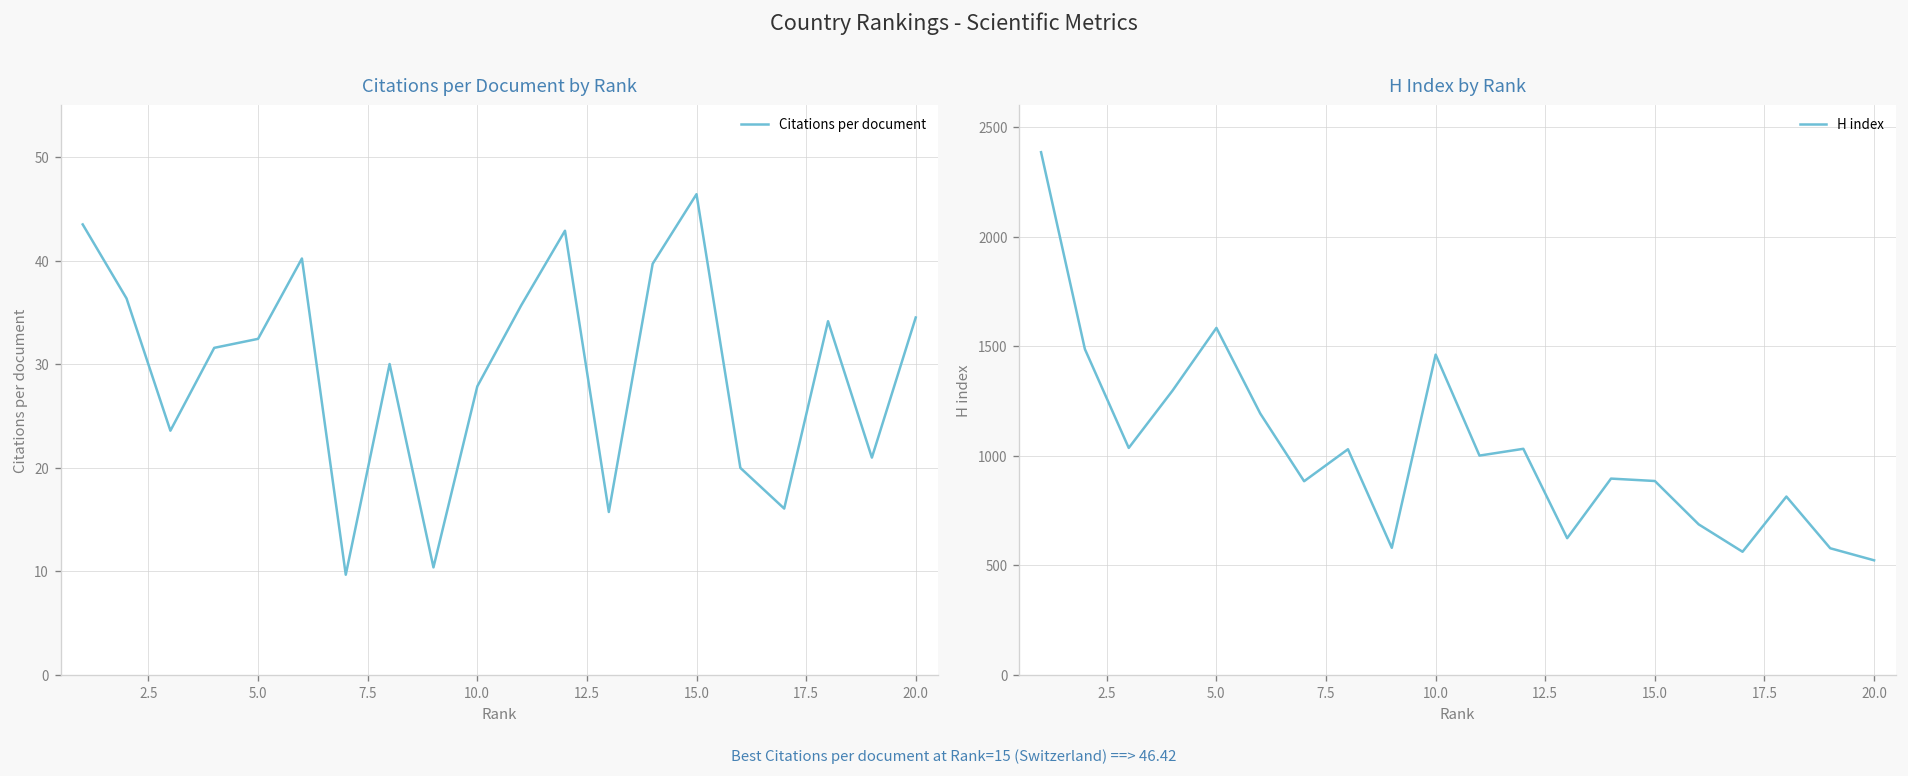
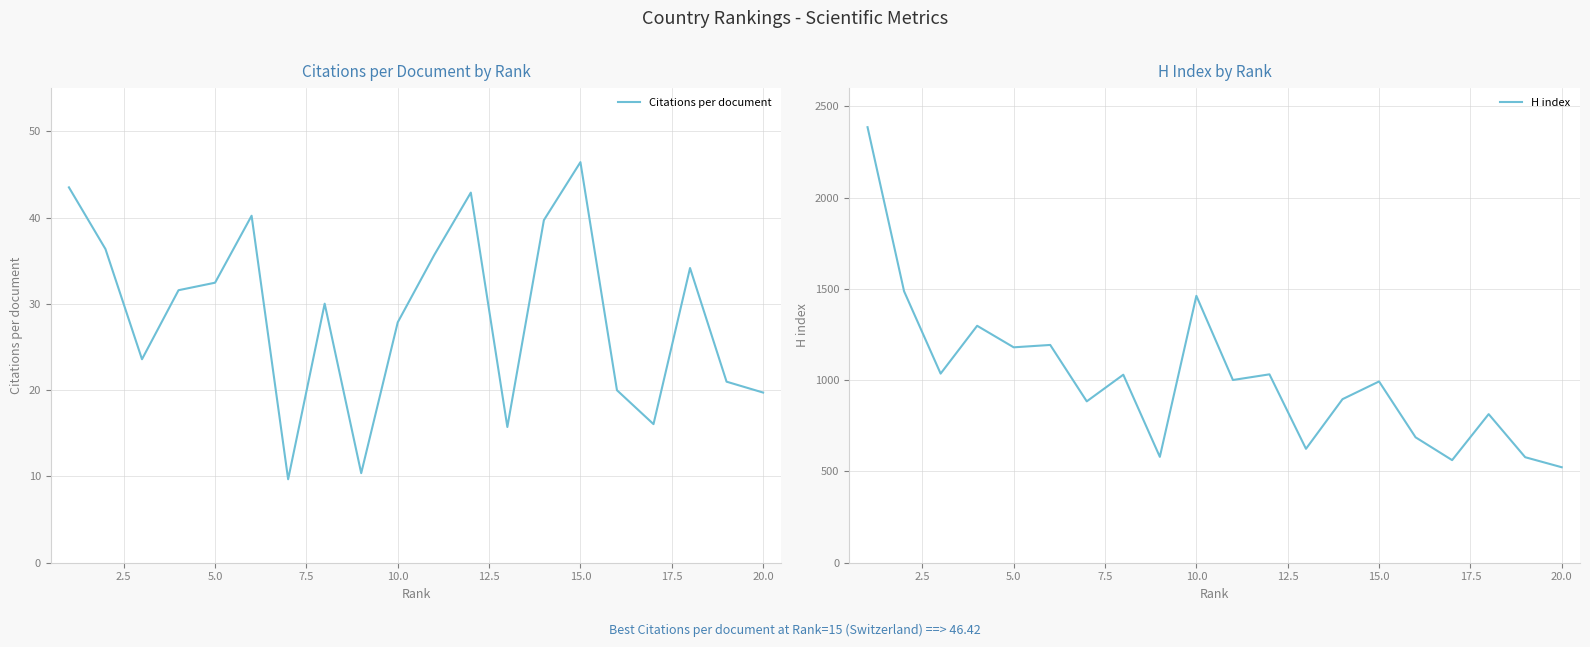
  {
    "Citations per Document by Rank": {
      "5.0": 32,
      "10.0": 28,
      "15.0": 46,
-     "20.0": 35
+     "20.0": 20
    },
    "H Index by Rank": {
-     "5.0": 1580,
+     "5.0": 1180,
      "10.0": 1460,
-     "15.0": 890,
+     "15.0": 990,
      "20.0": 520
    }
  }
